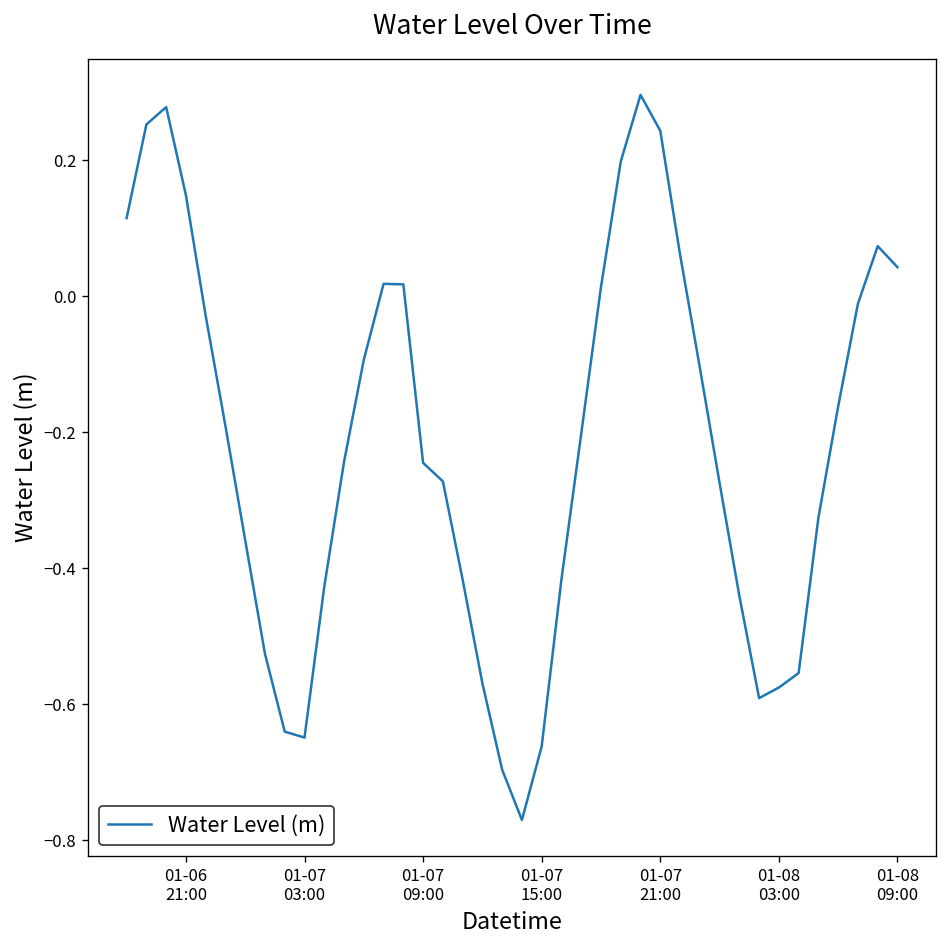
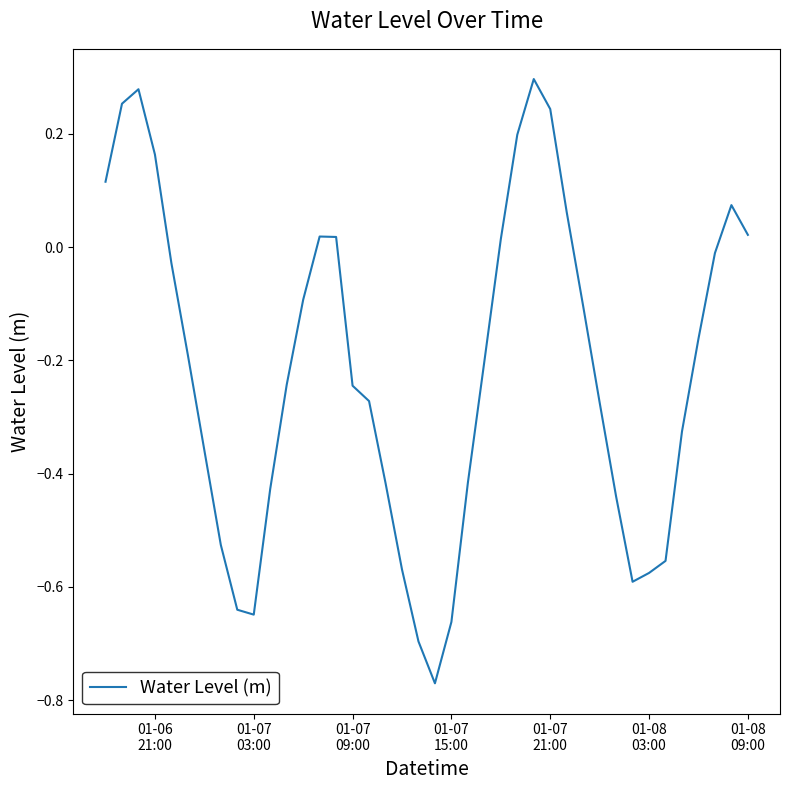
  {
-   "01-06 21:00": 0.15,
+   "01-06 21:00": 0.16,
    "01-07 03:00": -0.65,
    "01-07 09:00": -0.24,
    "01-07 15:00": -0.66,
    "01-07 21:00": 0.24,
    "01-08 03:00": -0.58,
-   "01-08 09:00": 0.04
+   "01-08 09:00": 0.02
  }
